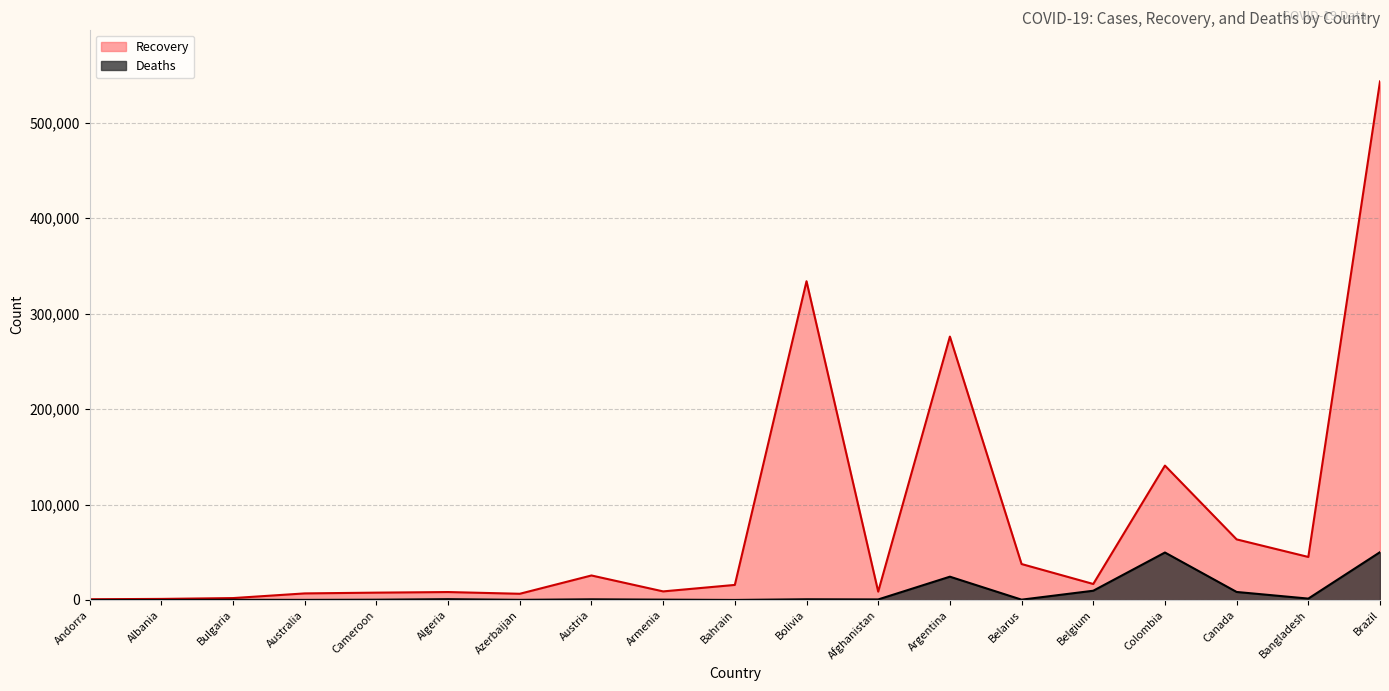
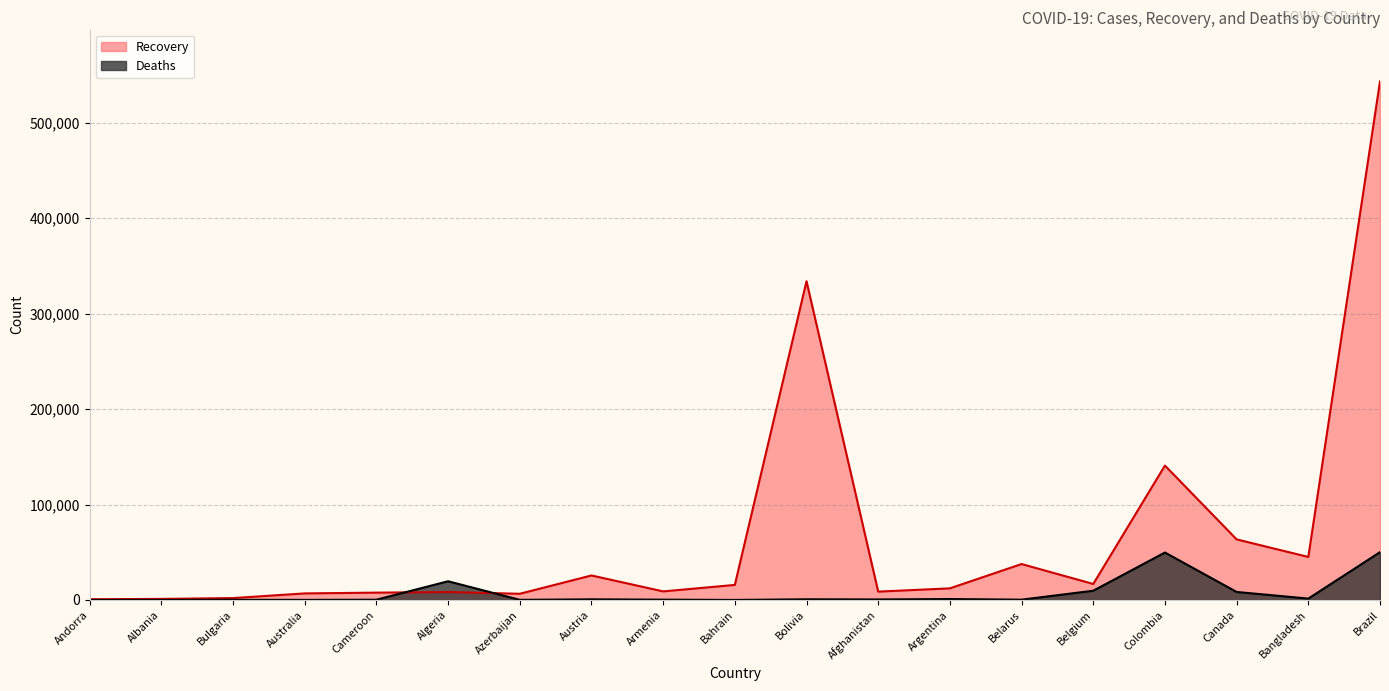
  {
    "Recovery": {
      "Australia": "10,000",
      "Cameroon": "10,000",
      "Algeria": "10,000",
      "Azerbaijan": "10,000",
      "Austria": "30,000",
      "Armenia": "10,000",
      "Bahrain": "20,000",
      "Bolivia": "330,000",
      "Afghanistan": "10,000",
-     "Argentina": "280,000",
+     "Argentina": "10,000",
      "Belarus": "40,000",
      "Belgium": "20,000",
      "Colombia": "140,000",
      "Canada": "60,000",
      "Bangladesh": "50,000",
      "Brazil": "540,000"
    },
    "Deaths": {
      "Australia": "0",
      "Cameroon": "0",
-     "Algeria": "0",
+     "Algeria": "20,000",
      "Azerbaijan": "0",
      "Austria": "0",
      "Armenia": "0",
      "Bahrain": "0",
      "Bolivia": "0",
      "Afghanistan": "0",
-     "Argentina": "20,000",
+     "Argentina": "0",
      "Belarus": "0",
      "Belgium": "10,000",
      "Colombia": "50,000",
      "Canada": "10,000",
      "Bangladesh": "0",
      "Brazil": "50,000"
    }
  }
